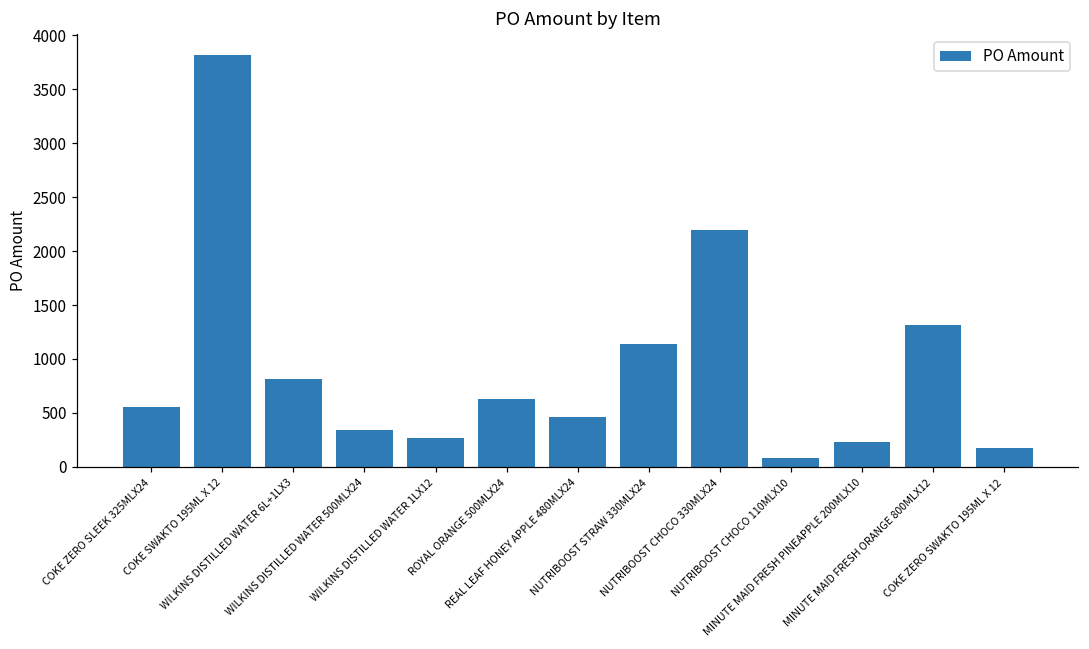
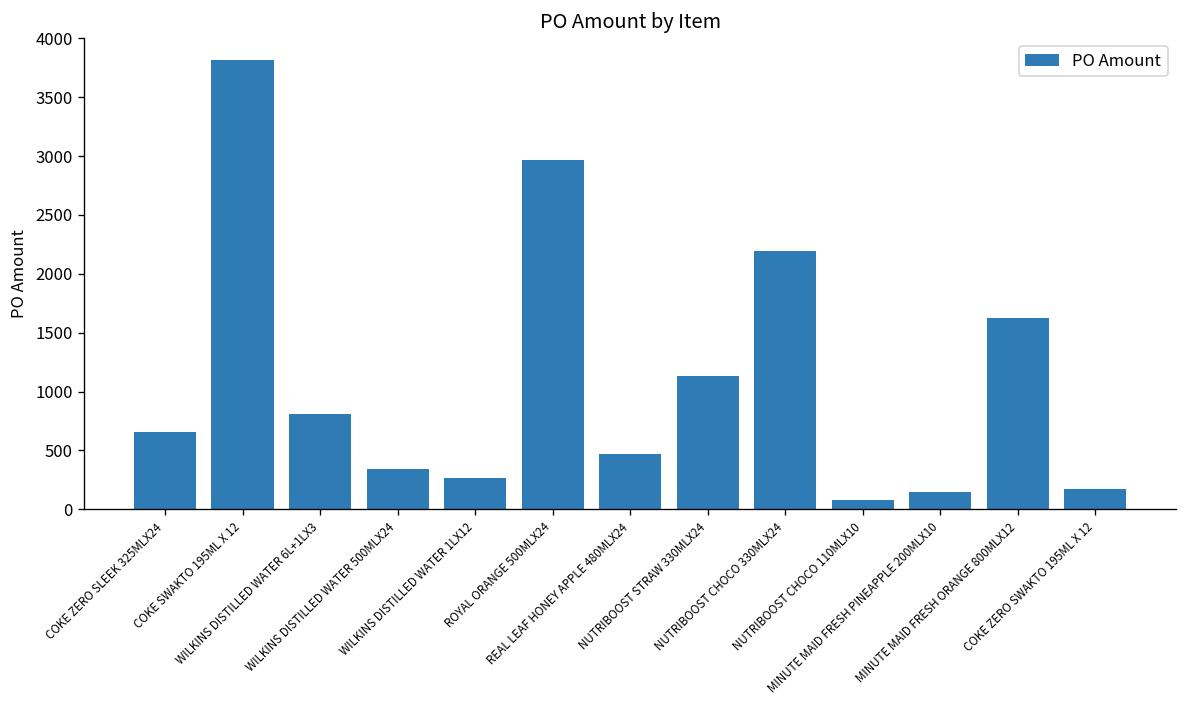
  {
-   "COKE ZERO SLEEK 325MLX24": 600,
+   "COKE ZERO SLEEK 325MLX24": 700,
    "COKE SWAKTO 195ML X 12": 3800,
    "WILKINS DISTILLED WATER 6L+1LX3": 800,
    "WILKINS DISTILLED WATER 500MLX24": 300,
    "WILKINS DISTILLED WATER 1LX12": 300,
-   "ROYAL ORANGE 500MLX24": 600,
+   "ROYAL ORANGE 500MLX24": 3000,
    "REAL LEAF HONEY APPLE 480MLX24": 500,
    "NUTRIBOOST STRAW 330MLX24": 1100,
    "NUTRIBOOST CHOCO 330MLX24": 2200,
    "NUTRIBOOST CHOCO 110MLX10": 100,
-   "MINUTE MAID FRESH PINEAPPLE 200MLX10": 200,
-   "MINUTE MAID FRESH ORANGE 800MLX12": 1300,
+   "MINUTE MAID FRESH PINEAPPLE 200MLX10": 100,
+   "MINUTE MAID FRESH ORANGE 800MLX12": 1600,
    "COKE ZERO SWAKTO 195ML X 12": 200
  }
